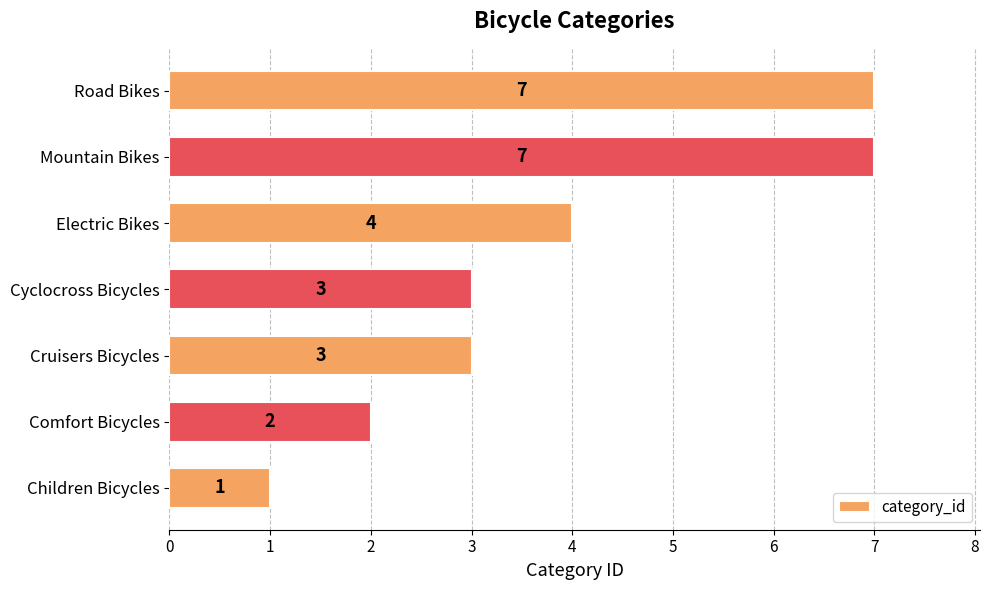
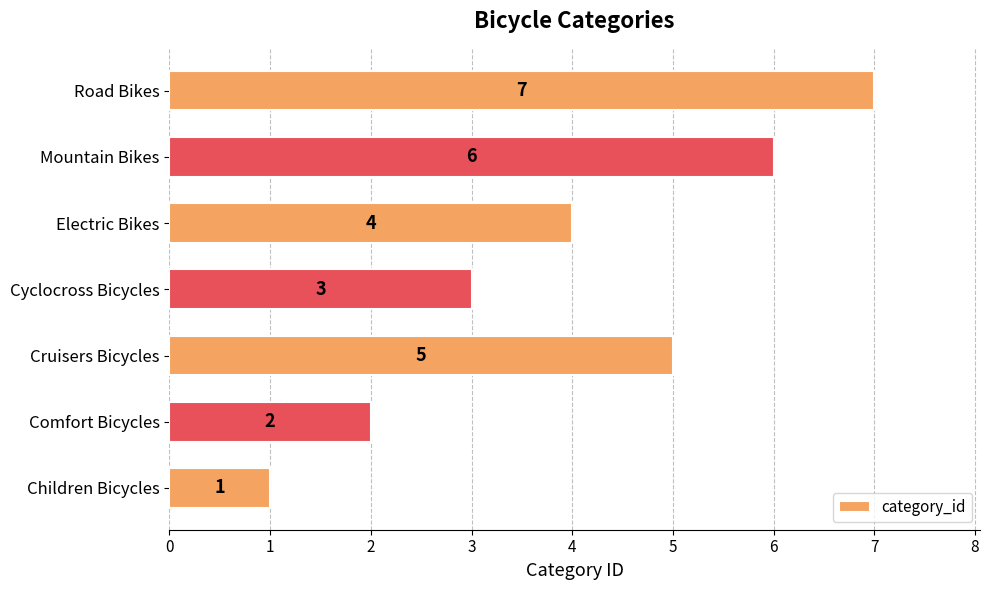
  {
    "Road Bikes": 7,
-   "Mountain Bikes": 7,
+   "Mountain Bikes": 6,
    "Electric Bikes": 4,
    "Cyclocross Bicycles": 3,
-   "Cruisers Bicycles": 3,
+   "Cruisers Bicycles": 5,
    "Comfort Bicycles": 2,
    "Children Bicycles": 1
  }
